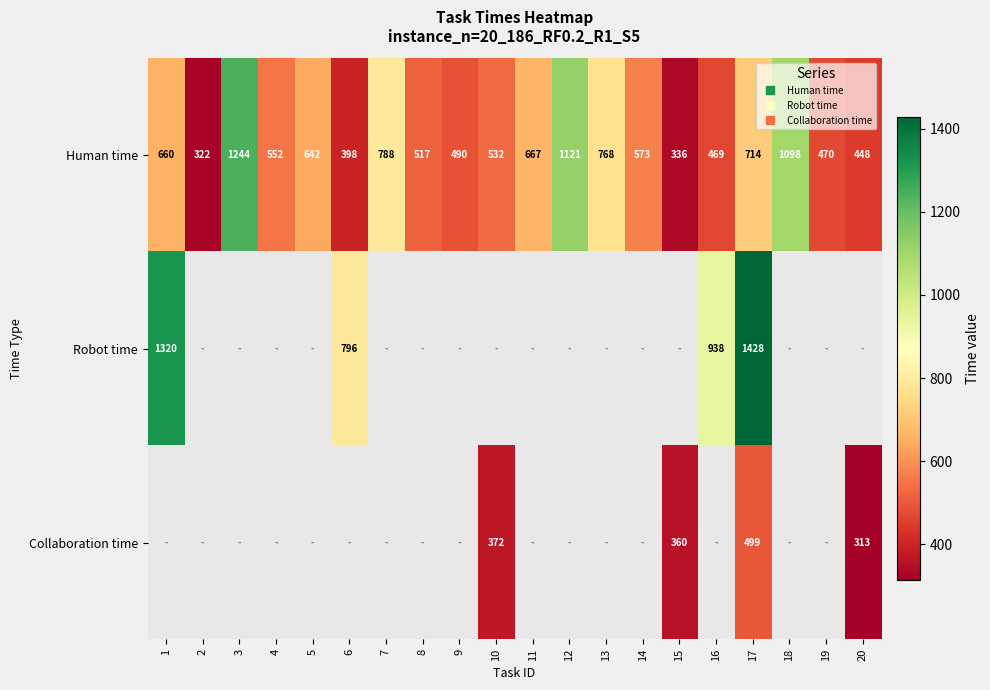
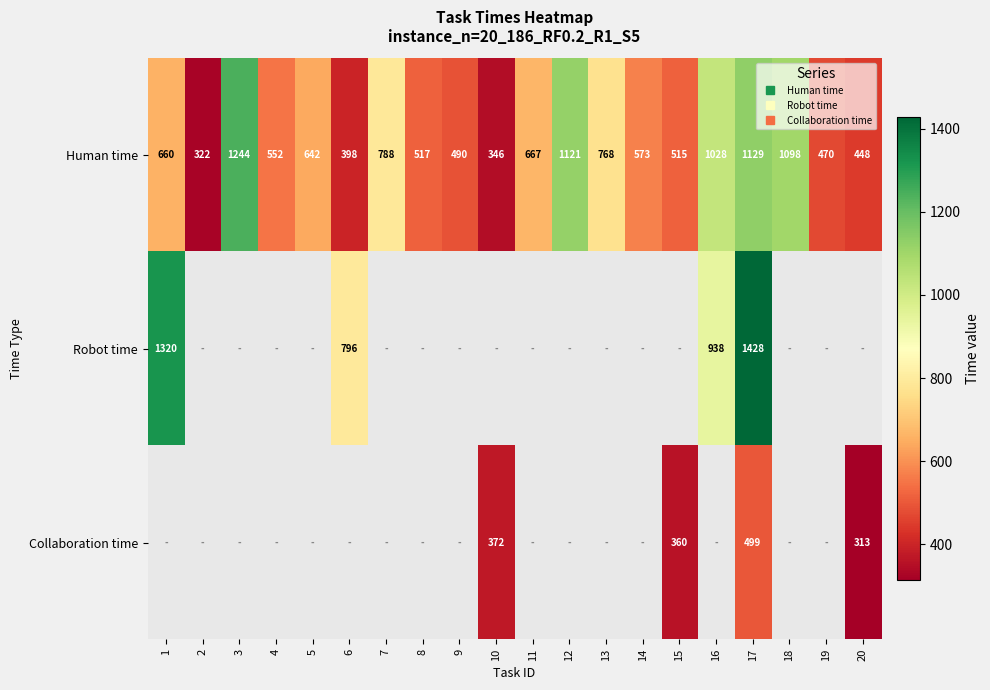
  {
    "Human time": {
      "1": 660,
      "2": 322,
      "3": 1244,
      "4": 552,
      "5": 642,
      "6": 398,
      "7": 788,
      "8": 517,
      "9": 490,
-     "10": 532,
+     "10": 346,
      "11": 667,
      "12": 1121,
      "13": 768,
      "14": 573,
-     "15": 336,
-     "16": 469,
-     "17": 714,
+     "15": 515,
+     "16": 1028,
+     "17": 1129,
      "18": 1098,
      "19": 470,
      "20": 448
    },
    "Robot time": {
      "1": 1320,
      "6": 796,
      "16": 938,
      "17": 1428
    },
    "Collaboration time": {
      "10": 372,
      "15": 360,
      "17": 499,
      "20": 313
    }
  }
